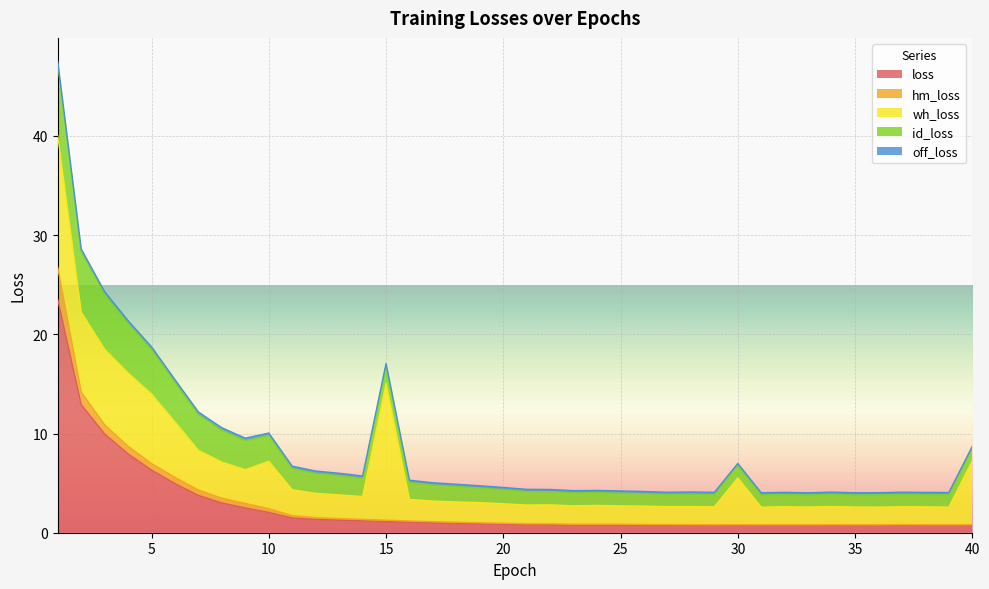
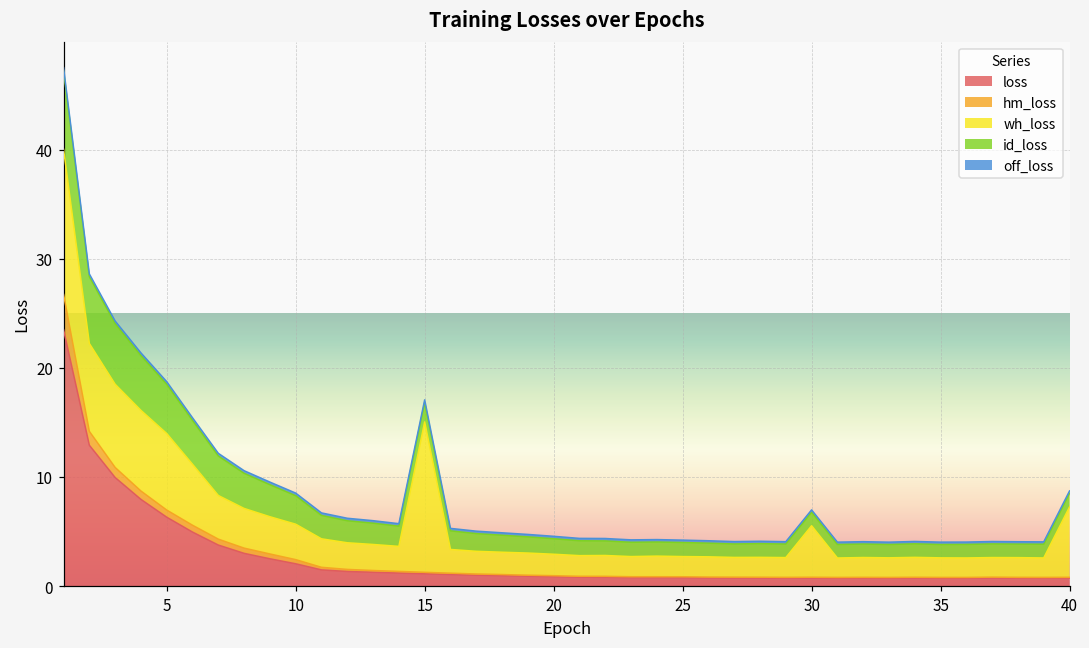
  {
    "loss": {
      "5": 6,
      "10": 2
    },
    "hm_loss": {
      "5": 1,
      "10": 0
    },
    "wh_loss": {
      "5": 7,
-     "10": 5,
+     "10": 3,
      "15": 14,
      "20": 2,
      "25": 2,
      "30": 5,
      "35": 2,
      "40": 6
    }
  }
